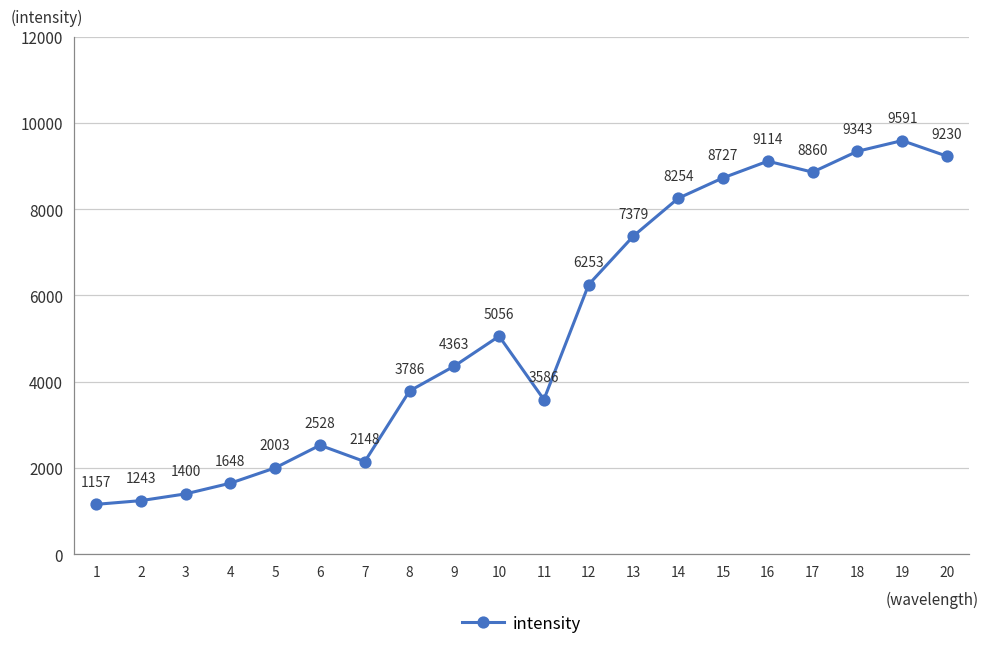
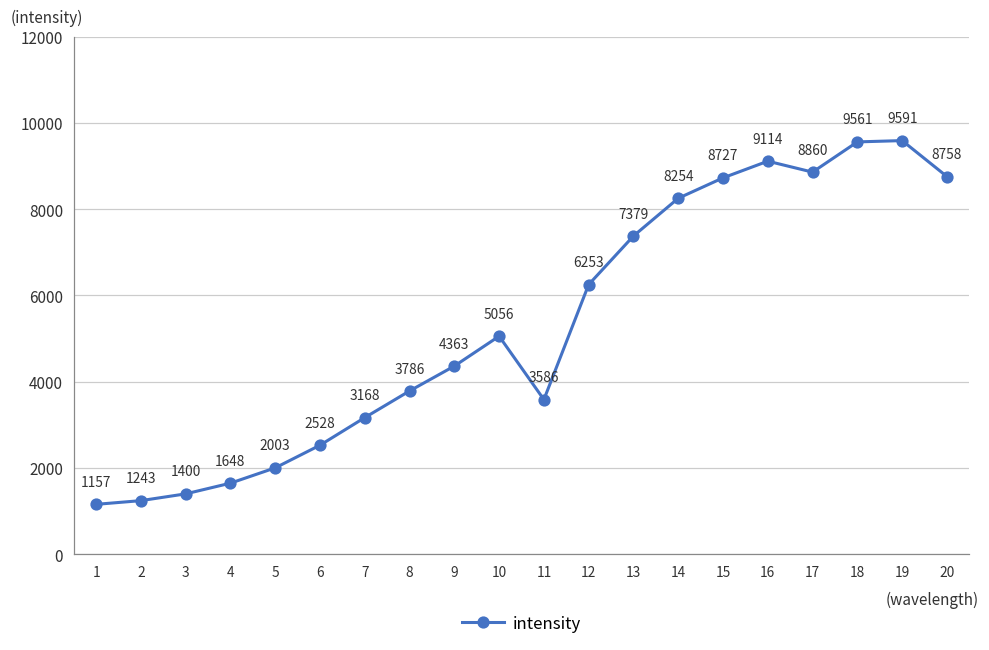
  {
    "1": 1157,
    "2": 1243,
    "3": 1400,
    "4": 1648,
    "5": 2003,
    "6": 2528,
-   "7": 2148,
+   "7": 3168,
    "8": 3786,
    "9": 4363,
    "10": 5056,
    "11": 3586,
    "12": 6253,
    "13": 7379,
    "14": 8254,
    "15": 8727,
    "16": 9114,
    "17": 8860,
-   "18": 9343,
+   "18": 9561,
    "19": 9591,
-   "20": 9230
+   "20": 8758
  }
